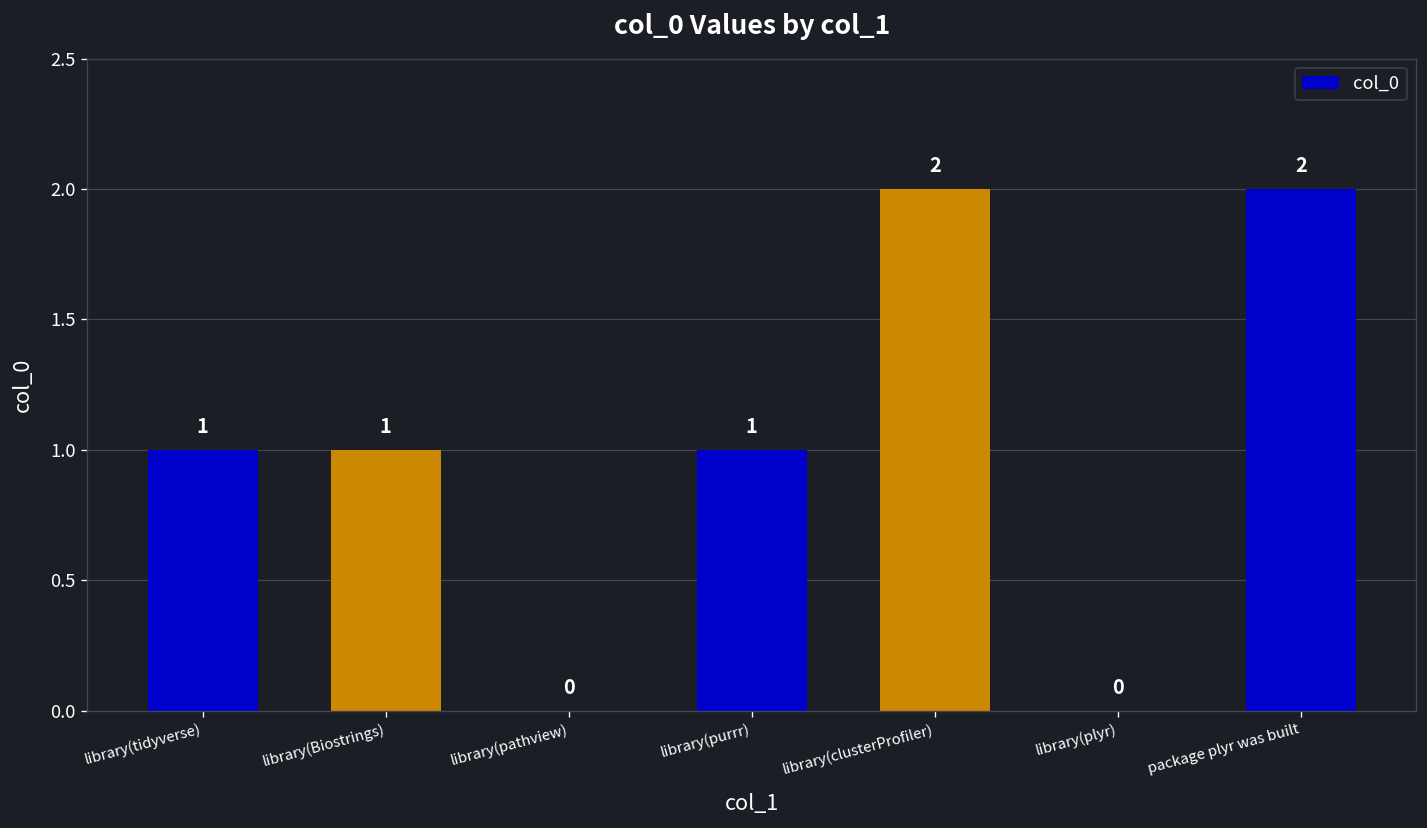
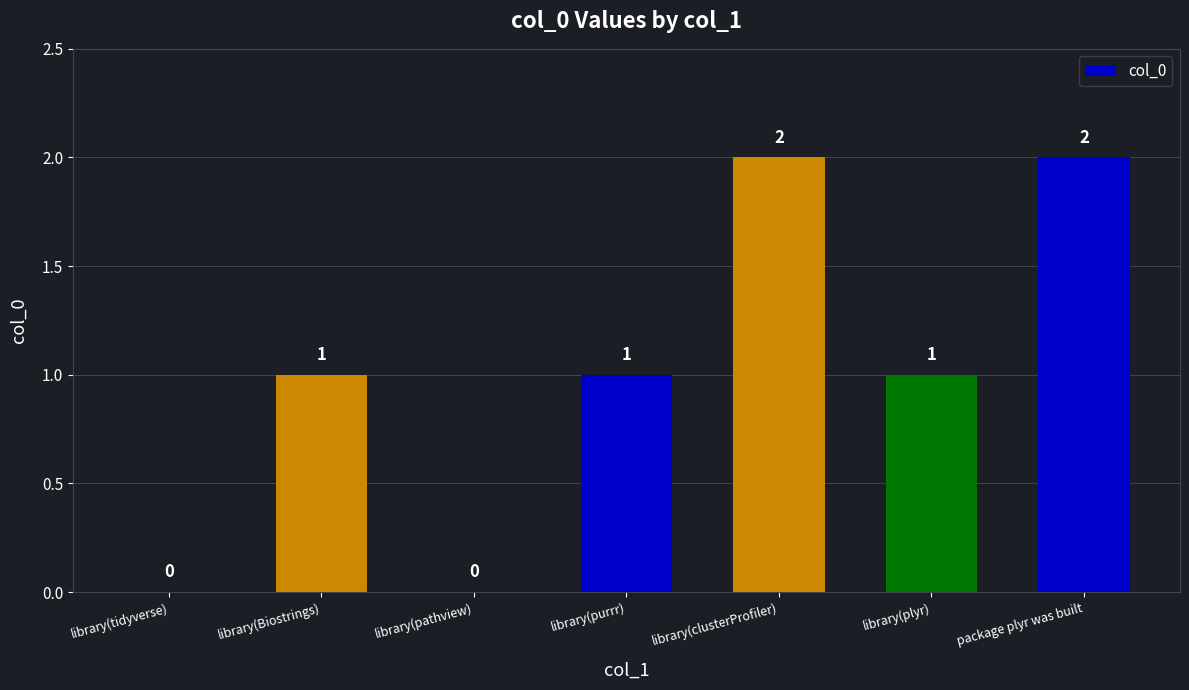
  {
-   "library(tidyverse)": 1,
+   "library(tidyverse)": 0,
    "library(Biostrings)": 1,
    "library(pathview)": 0,
    "library(purrr)": 1,
    "library(clusterProfiler)": 2,
-   "library(plyr)": 0,
+   "library(plyr)": 1,
    "package plyr was built": 2
  }
